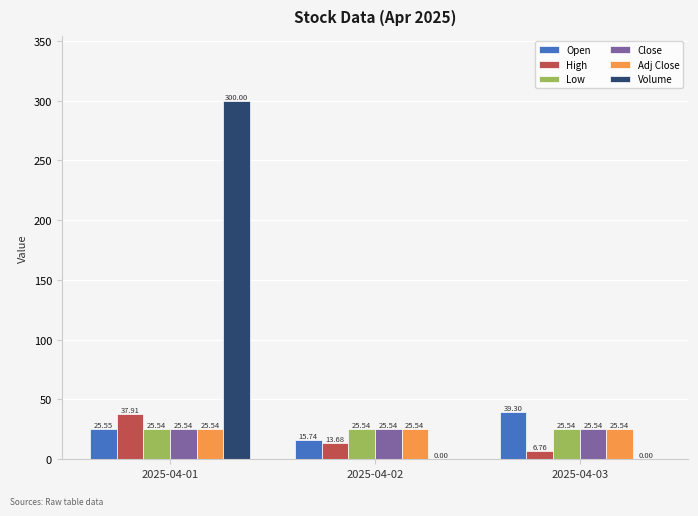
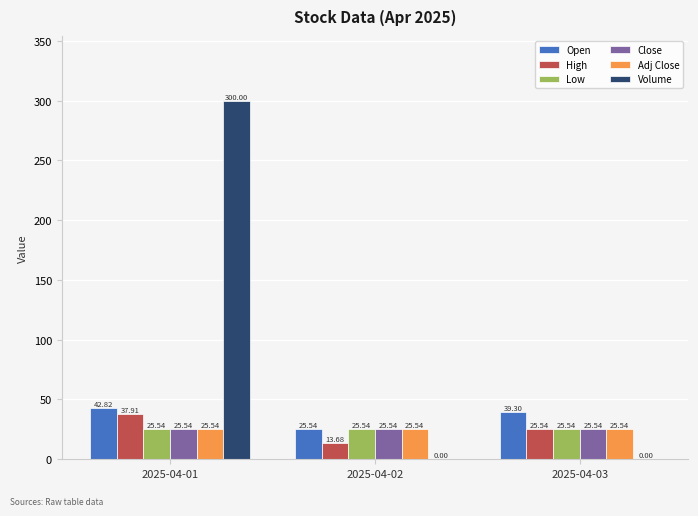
  {
    "Open": {
-     "2025-04-01": 25.55,
-     "2025-04-02": 15.74,
+     "2025-04-01": 42.82,
+     "2025-04-02": 25.54,
      "2025-04-03": 39.30
    },
    "High": {
      "2025-04-01": 37.91,
      "2025-04-02": 13.68,
-     "2025-04-03": 6.76
+     "2025-04-03": 25.54
    },
    "Low": {
      "2025-04-01": 25.54,
      "2025-04-02": 25.54,
      "2025-04-03": 25.54
    },
    "Close": {
      "2025-04-01": 25.54,
      "2025-04-02": 25.54,
      "2025-04-03": 25.54
    },
    "Adj Close": {
      "2025-04-01": 25.54,
      "2025-04-02": 25.54,
      "2025-04-03": 25.54
    },
    "Volume": {
      "2025-04-01": 300.00,
      "2025-04-02": 0.00,
      "2025-04-03": 0.00
    }
  }
